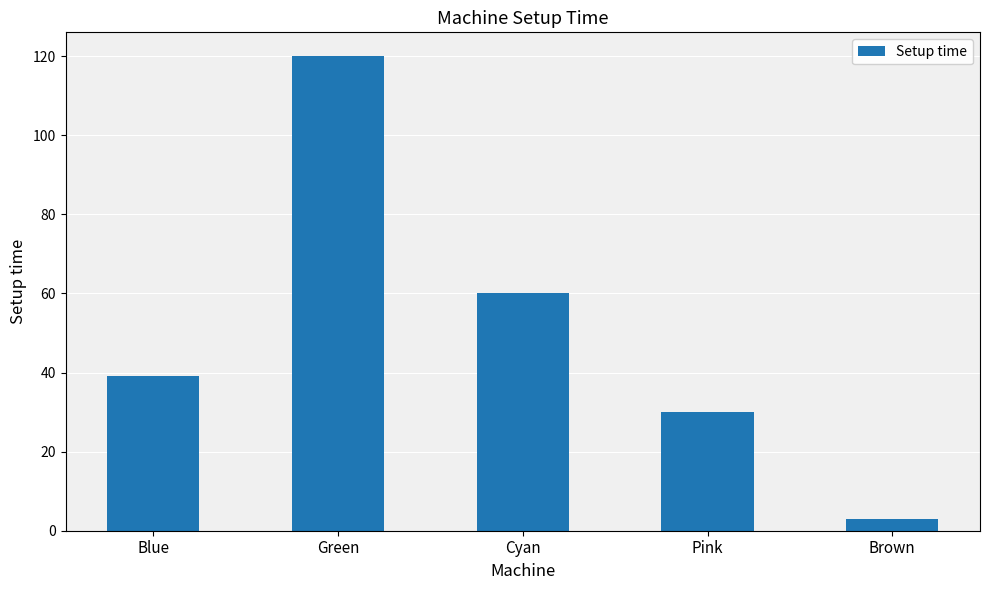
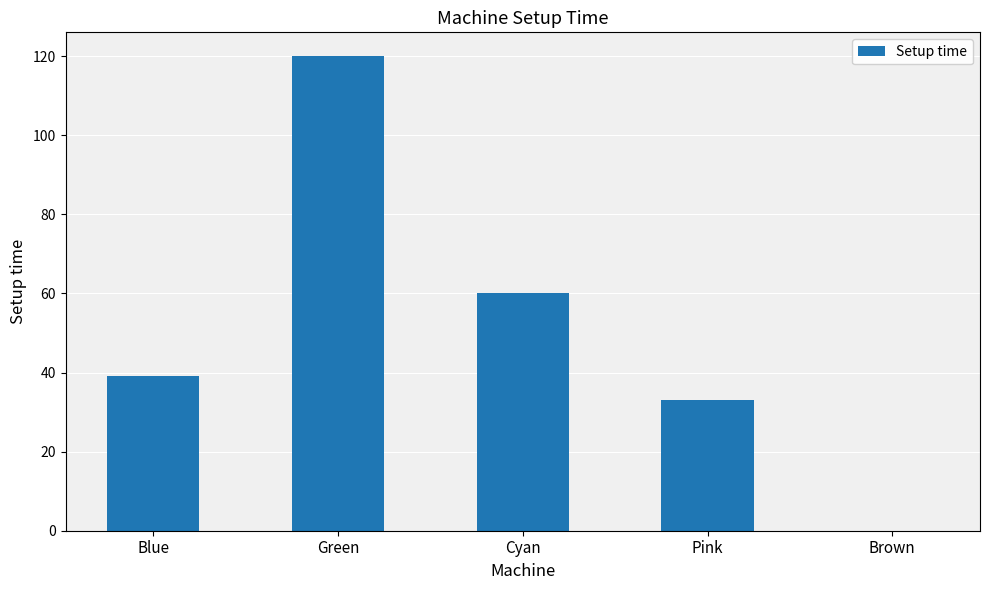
  {
    "Blue": 39,
    "Green": 120,
    "Cyan": 60,
-   "Pink": 30,
-   "Brown": 3
+   "Pink": 33,
+   "Brown": 0
  }
